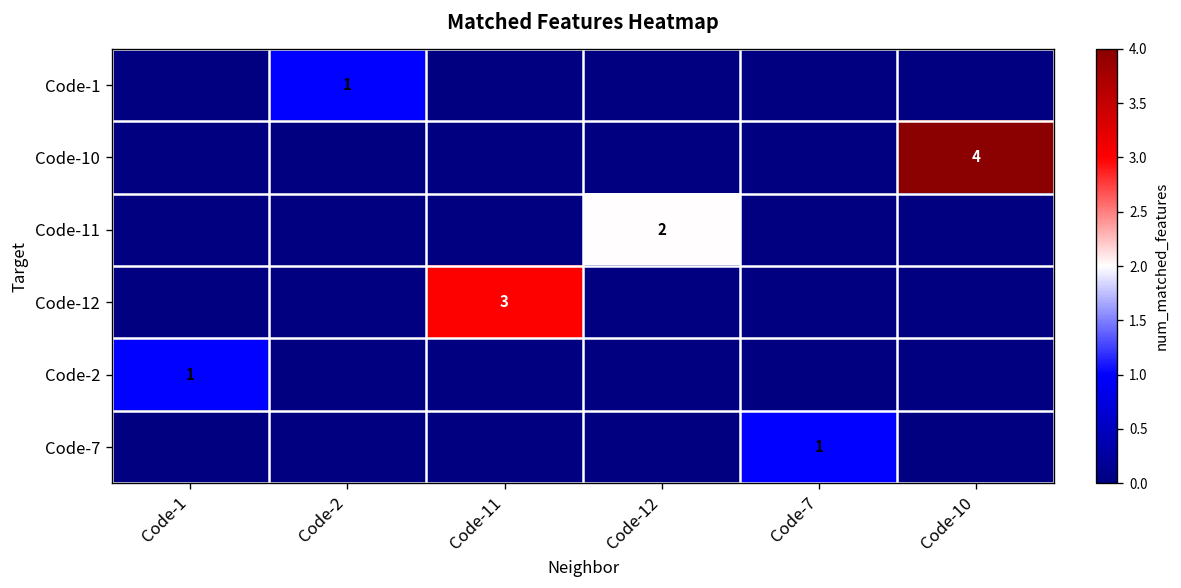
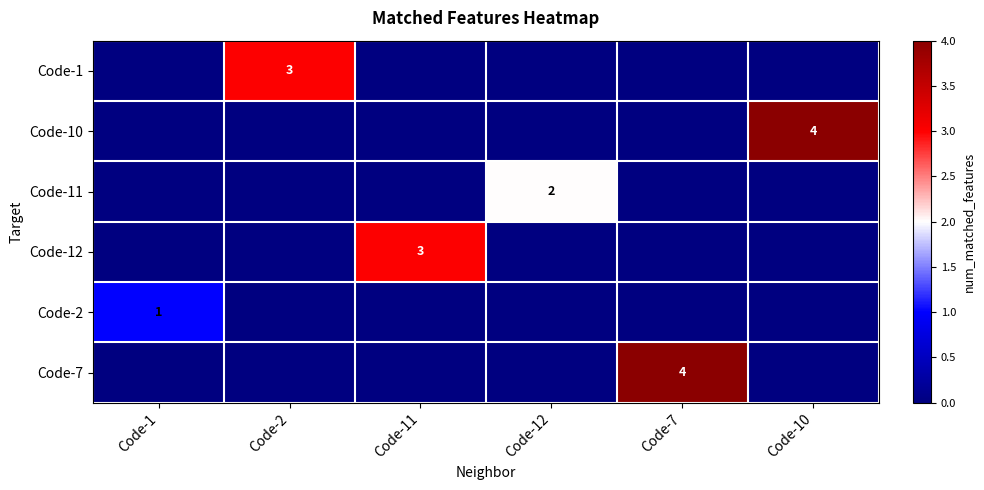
  {
    "Code-1": {
-     "Code-2": 1
+     "Code-2": 3
    },
    "Code-10": {
      "Code-10": 4
    },
    "Code-11": {
      "Code-12": 2
    },
    "Code-12": {
      "Code-11": 3
    },
    "Code-2": {
      "Code-1": 1
    },
    "Code-7": {
-     "Code-7": 1
+     "Code-7": 4
    }
  }
